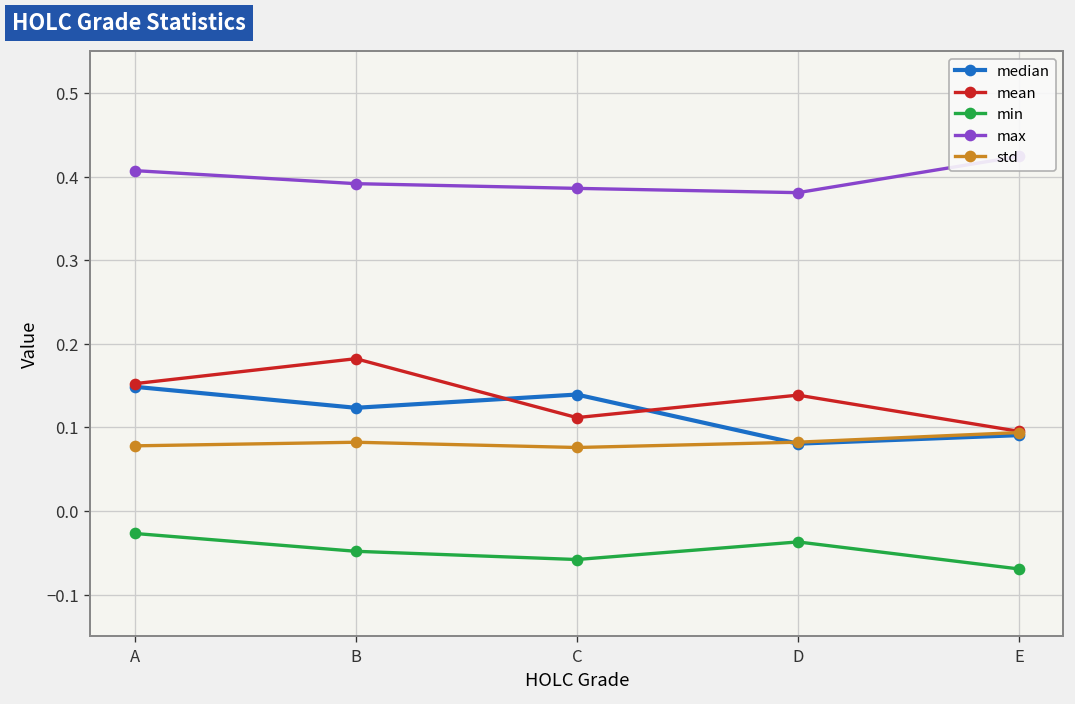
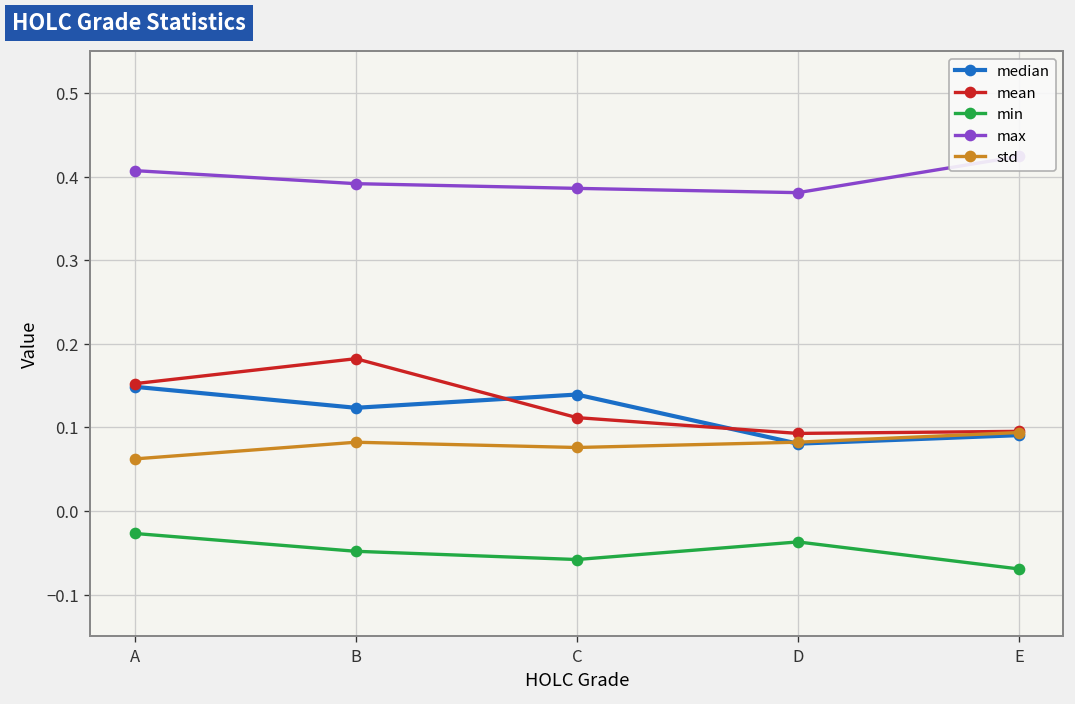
  {
    "median": {
      "A": 0.15,
      "B": 0.12,
      "C": 0.14
    },
    "mean": {
      "A": 0.15,
      "B": 0.18,
      "C": 0.11,
-     "D": 0.14
+     "D": 0.09
    },
    "min": {
      "A": -0.03,
      "B": -0.05,
      "C": -0.06,
      "D": -0.04,
      "E": -0.07
    },
    "max": {
      "A": 0.41,
      "B": 0.39,
      "C": 0.39,
      "D": 0.38
    },
    "std": {
-     "A": 0.08,
+     "A": 0.06,
      "B": 0.08,
      "C": 0.08
    }
  }
